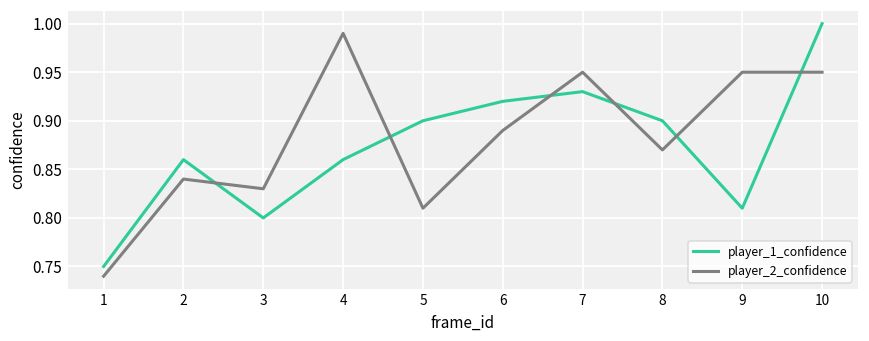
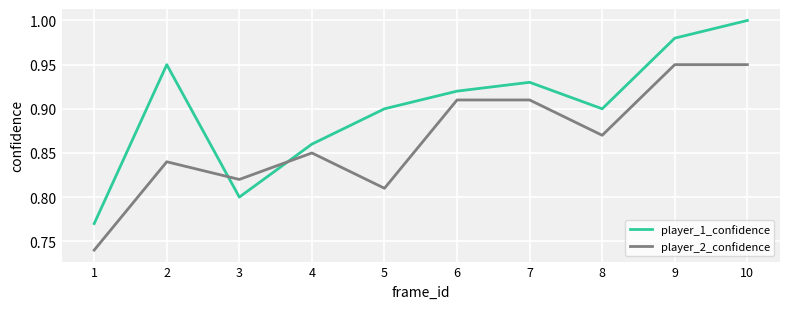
  {
    "player_1_confidence": {
-     "1": 0.75,
-     "2": 0.86,
+     "1": 0.77,
+     "2": 0.95,
      "3": 0.80,
      "4": 0.86,
      "5": 0.90,
      "6": 0.92,
      "7": 0.93,
      "8": 0.90,
-     "9": 0.81,
+     "9": 0.98,
      "10": 1.00
    },
    "player_2_confidence": {
      "1": 0.74,
      "2": 0.84,
-     "3": 0.83,
-     "4": 0.99,
+     "3": 0.82,
+     "4": 0.85,
      "5": 0.81,
-     "6": 0.89,
-     "7": 0.95,
+     "6": 0.91,
+     "7": 0.91,
      "8": 0.87,
      "9": 0.95,
      "10": 0.95
    }
  }
